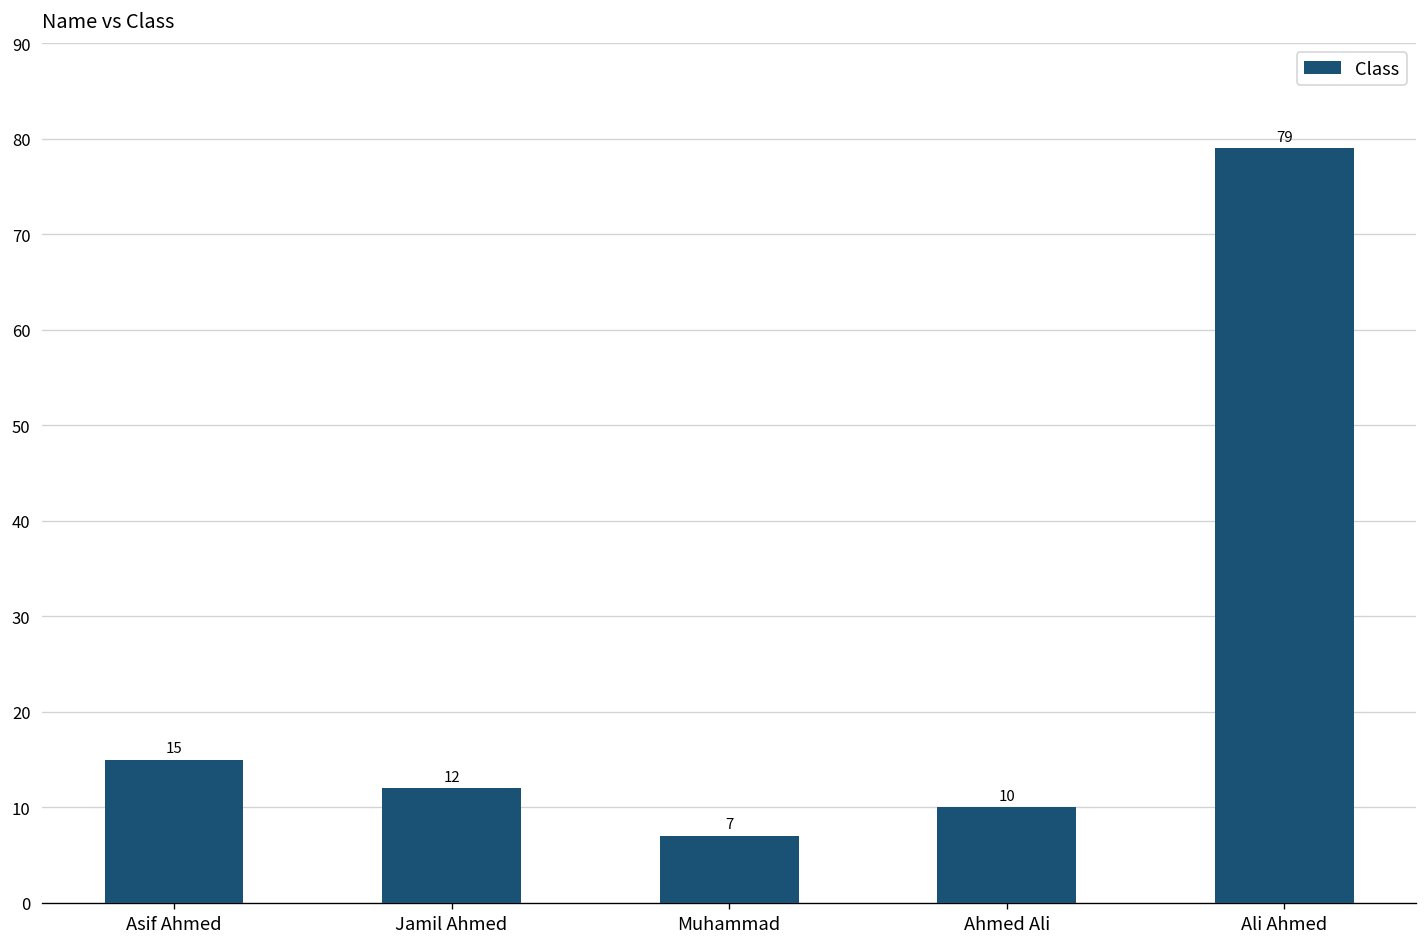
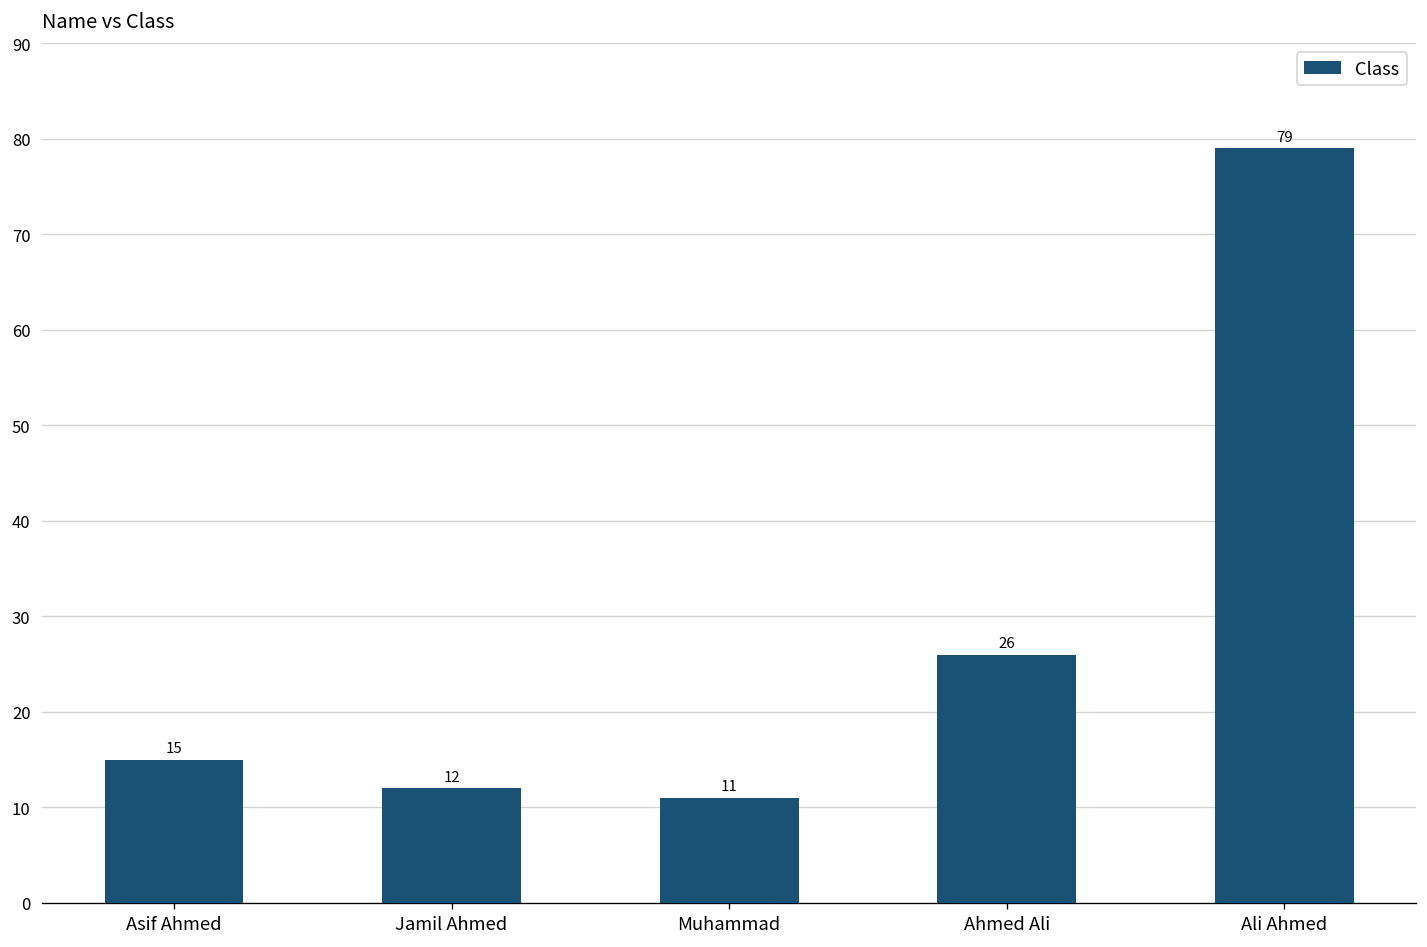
  {
    "Asif Ahmed": 15,
    "Jamil Ahmed": 12,
-   "Muhammad": 7,
-   "Ahmed Ali": 10,
+   "Muhammad": 11,
+   "Ahmed Ali": 26,
    "Ali Ahmed": 79
  }
